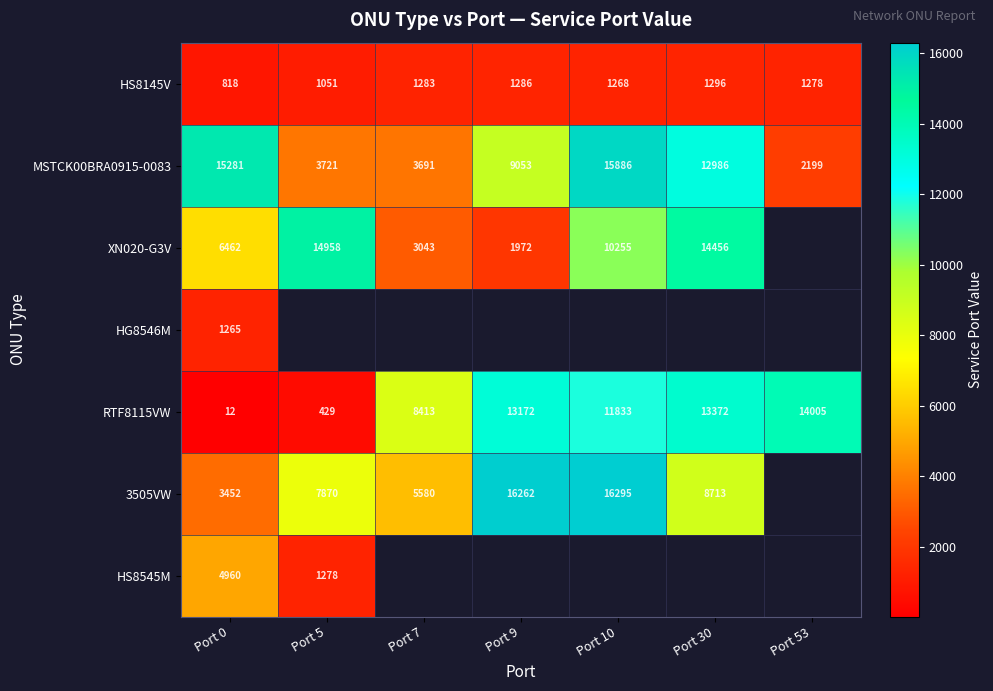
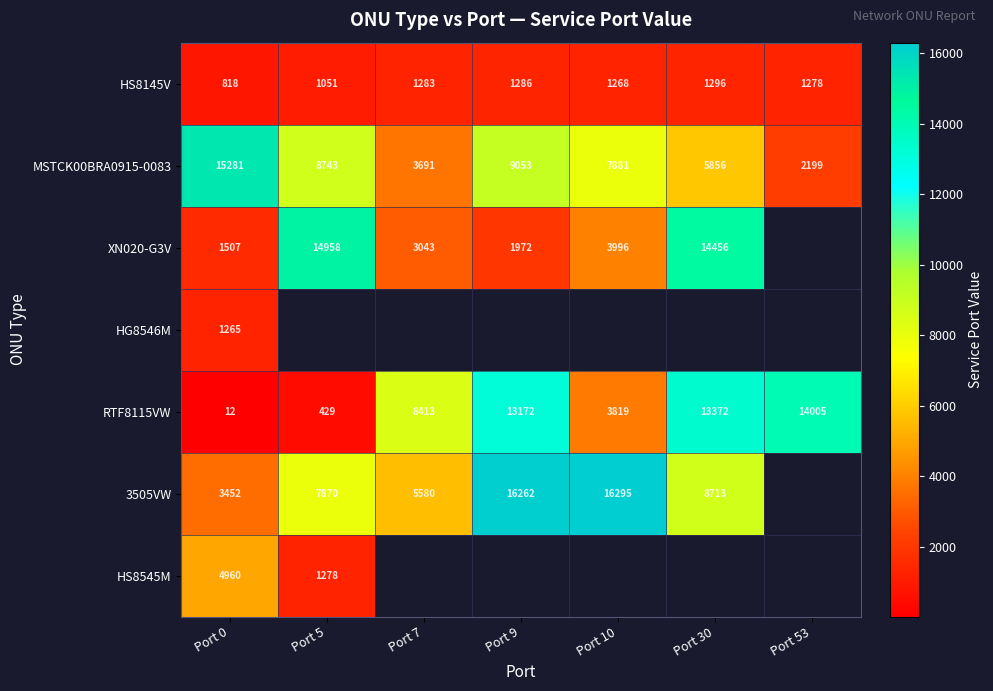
  {
    "HS8145V": {
      "Port 0": 818,
      "Port 5": 1051,
      "Port 7": 1283,
      "Port 9": 1286,
      "Port 10": 1268,
      "Port 30": 1296,
      "Port 53": 1278
    },
    "MSTCK00BRA0915-0083": {
      "Port 0": 15281,
-     "Port 5": 3721,
+     "Port 5": 8743,
      "Port 7": 3691,
      "Port 9": 9053,
-     "Port 10": 15886,
-     "Port 30": 12986,
+     "Port 10": 7881,
+     "Port 30": 5856,
      "Port 53": 2199
    },
    "XN020-G3V": {
-     "Port 0": 6462,
+     "Port 0": 1507,
      "Port 5": 14958,
      "Port 7": 3043,
      "Port 9": 1972,
-     "Port 10": 10255,
+     "Port 10": 3996,
      "Port 30": 14456
    },
    "HG8546M": {
      "Port 0": 1265
    },
    "RTF8115VW": {
      "Port 0": 12,
      "Port 5": 429,
      "Port 7": 8413,
      "Port 9": 13172,
-     "Port 10": 11833,
+     "Port 10": 3819,
      "Port 30": 13372,
      "Port 53": 14005
    },
    "3505VW": {
      "Port 0": 3452,
      "Port 5": 7870,
      "Port 7": 5580,
      "Port 9": 16262,
      "Port 10": 16295,
      "Port 30": 8713
    },
    "HS8545M": {
      "Port 0": 4960,
      "Port 5": 1278
    }
  }
